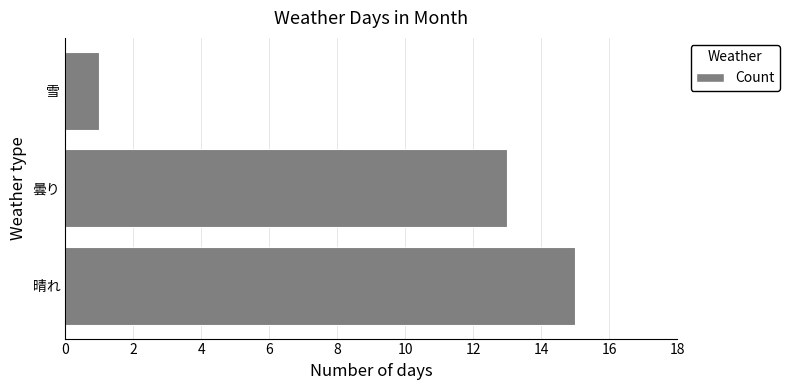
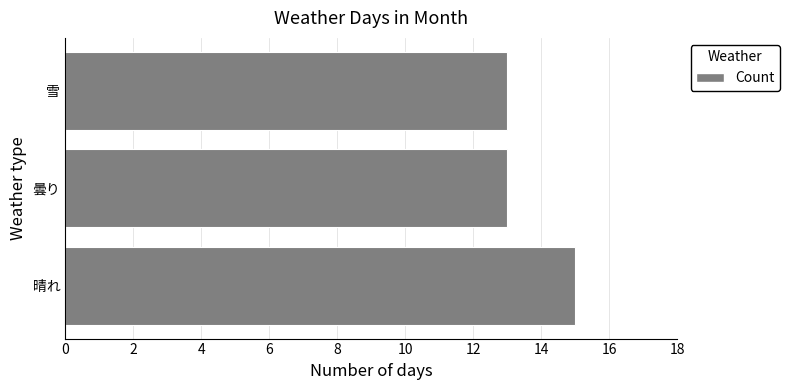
  {
-   "雪": 1,
+   "雪": 13,
    "曇り": 13,
    "晴れ": 15
  }
